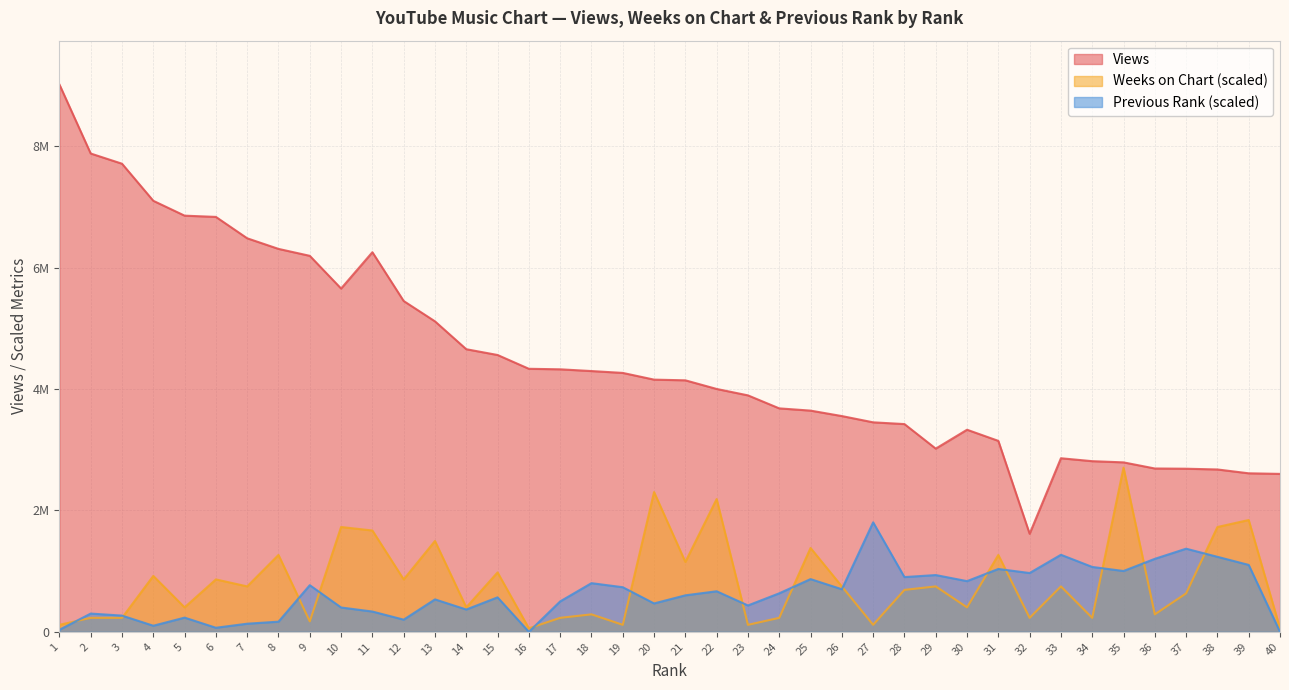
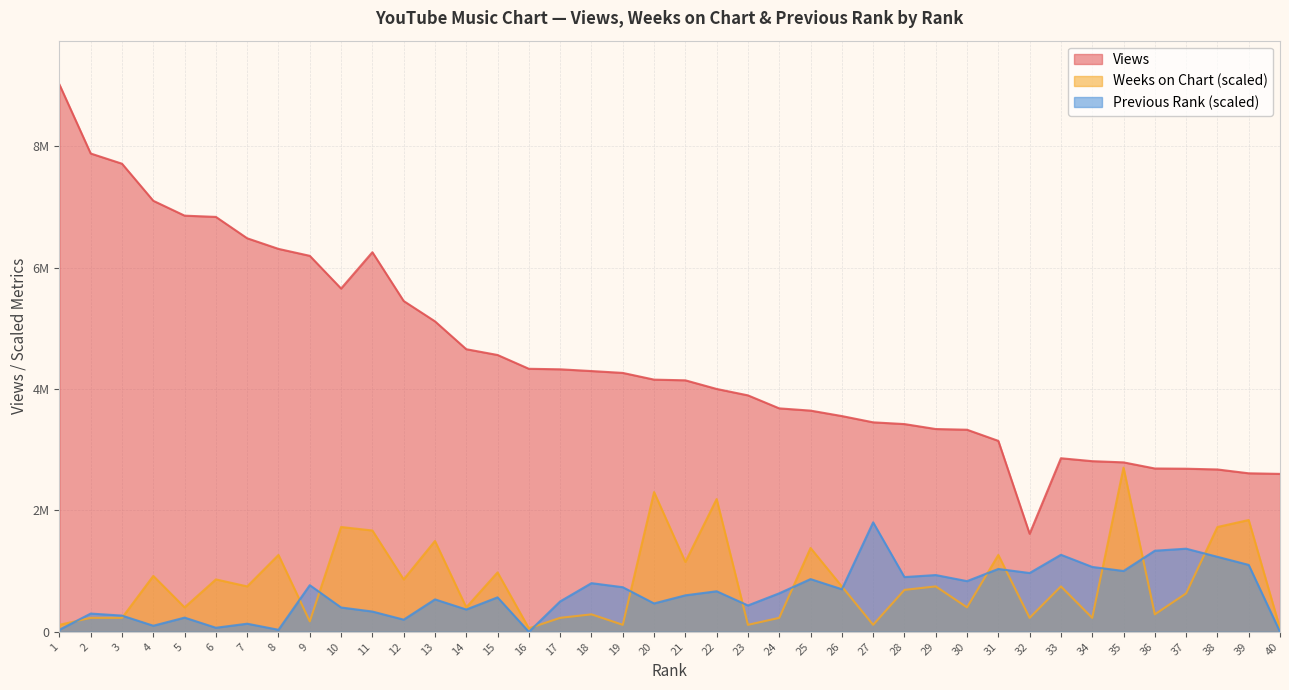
  {
    "Views": {
      "1": 9000000,
      "2": 7900000,
      "3": 7700000,
      "4": 7100000,
      "5": 6900000,
      "6": 6800000,
      "7": 6500000,
      "8": 6300000,
      "9": 6200000,
      "10": 5700000,
      "11": 6300000,
      "12": 5500000,
      "13": 5100000,
      "14": 4700000,
      "15": 4600000,
      "16": 4300000,
      "17": 4300000,
      "18": 4300000,
      "19": 4300000,
      "20": 4200000,
      "21": 4100000,
      "22": 4000000,
      "23": 3900000,
      "24": 3700000,
      "25": 3600000,
      "26": 3600000,
      "27": 3500000,
      "28": 3400000,
-     "29": 3000000,
+     "29": 3300000,
      "30": 3300000,
      "31": 3100000,
      "32": 1600000,
      "33": 2900000,
      "34": 2800000,
      "35": 2800000,
      "36": 2700000,
      "37": 2700000,
      "38": 2700000,
      "39": 2600000,
      "40": 2600000
    },
    "Weeks on Chart (scaled)": {
      "1": 100000,
      "2": 200000,
      "4": 900000,
      "5": 400000,
      "6": 900000,
      "7": 700000,
      "8": 1300000,
      "9": 200000,
      "10": 1700000,
      "11": 1700000,
      "12": 900000,
      "13": 1500000,
      "15": 1000000,
      "16": 100000,
      "17": 200000,
      "18": 300000,
      "19": 100000,
      "20": 2300000,
      "21": 1200000,
      "22": 2200000,
      "23": 100000,
      "24": 200000,
      "25": 1400000,
      "26": 700000,
      "27": 100000,
      "28": 700000,
      "29": 700000,
      "30": 400000,
      "31": 1300000,
      "32": 200000,
      "33": 700000,
      "34": 200000,
      "35": 2700000,
      "36": 300000,
      "37": 600000,
      "38": 1700000,
      "39": 1800000,
      "40": 100000
    },
    "Previous Rank (scaled)": {
      "1": 0,
      "2": 300000,
      "4": 100000,
      "5": 200000,
      "6": 100000,
      "7": 100000,
-     "8": 200000,
+     "8": 0,
      "9": 800000,
      "10": 400000,
      "11": 300000,
      "12": 200000,
      "13": 500000,
      "15": 600000,
      "16": 0,
      "17": 500000,
      "18": 800000,
      "19": 700000,
      "20": 500000,
      "21": 600000,
      "22": 700000,
      "23": 400000,
      "24": 600000,
      "25": 900000,
      "26": 700000,
      "27": 1800000,
      "28": 900000,
      "29": 900000,
      "30": 800000,
      "31": 1000000,
      "32": 1000000,
      "33": 1300000,
      "34": 1100000,
      "35": 1000000,
-     "36": 1200000,
+     "36": 1300000,
      "37": 1400000,
      "38": 1200000,
      "39": 1100000,
      "40": 0
    }
  }
